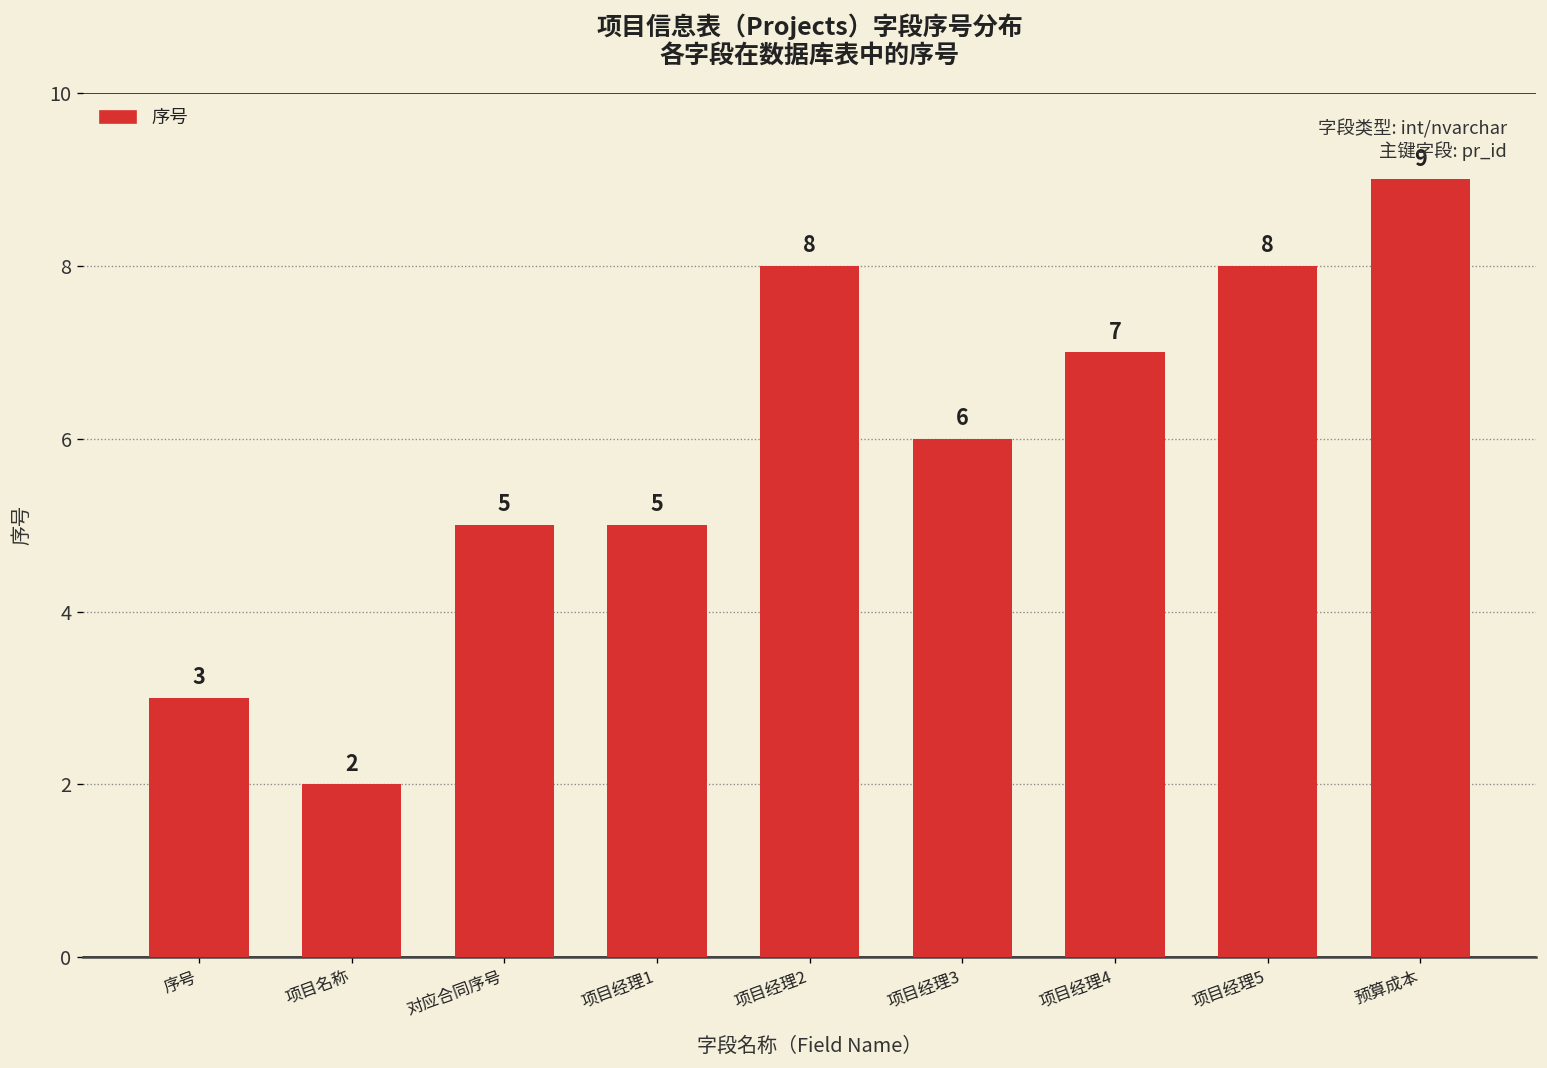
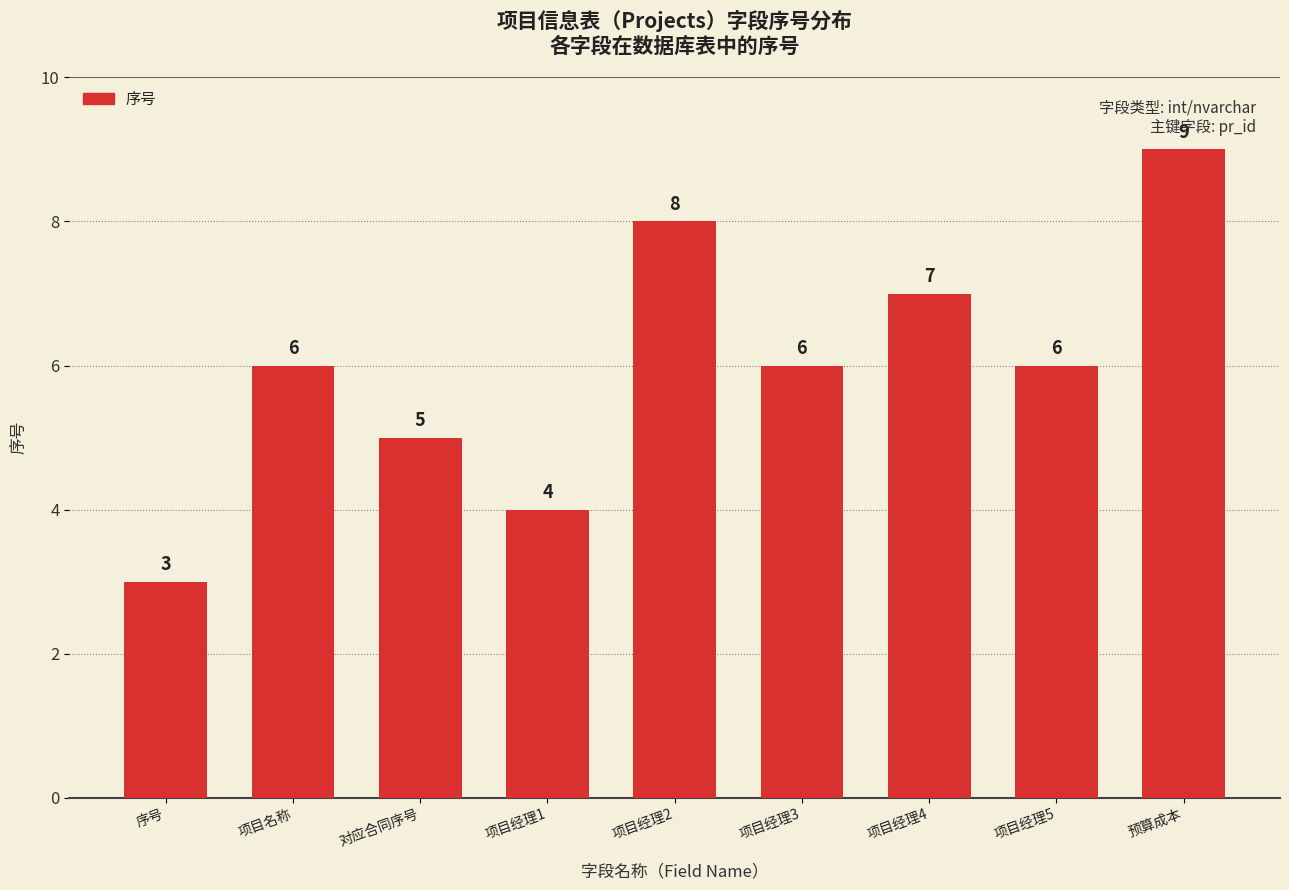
  {
    "序号": 3,
-   "项目名称": 2,
+   "项目名称": 6,
    "对应合同序号": 5,
-   "项目经理1": 5,
+   "项目经理1": 4,
    "项目经理2": 8,
    "项目经理3": 6,
    "项目经理4": 7,
-   "项目经理5": 8
+   "项目经理5": 6
  }
